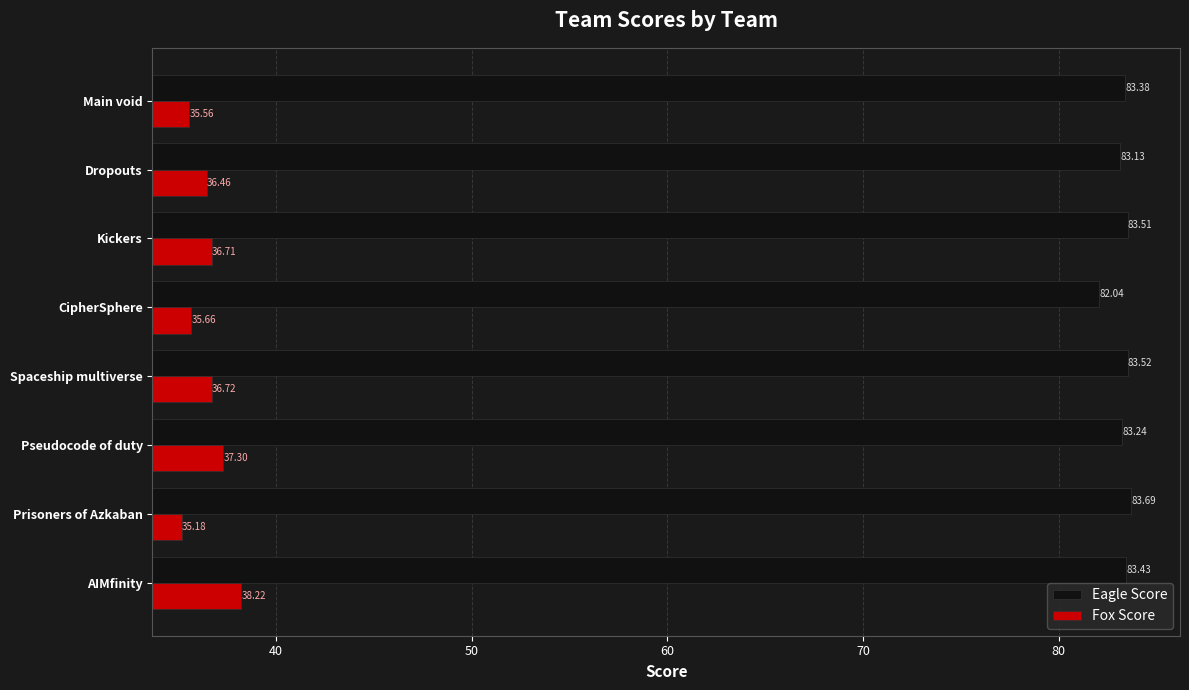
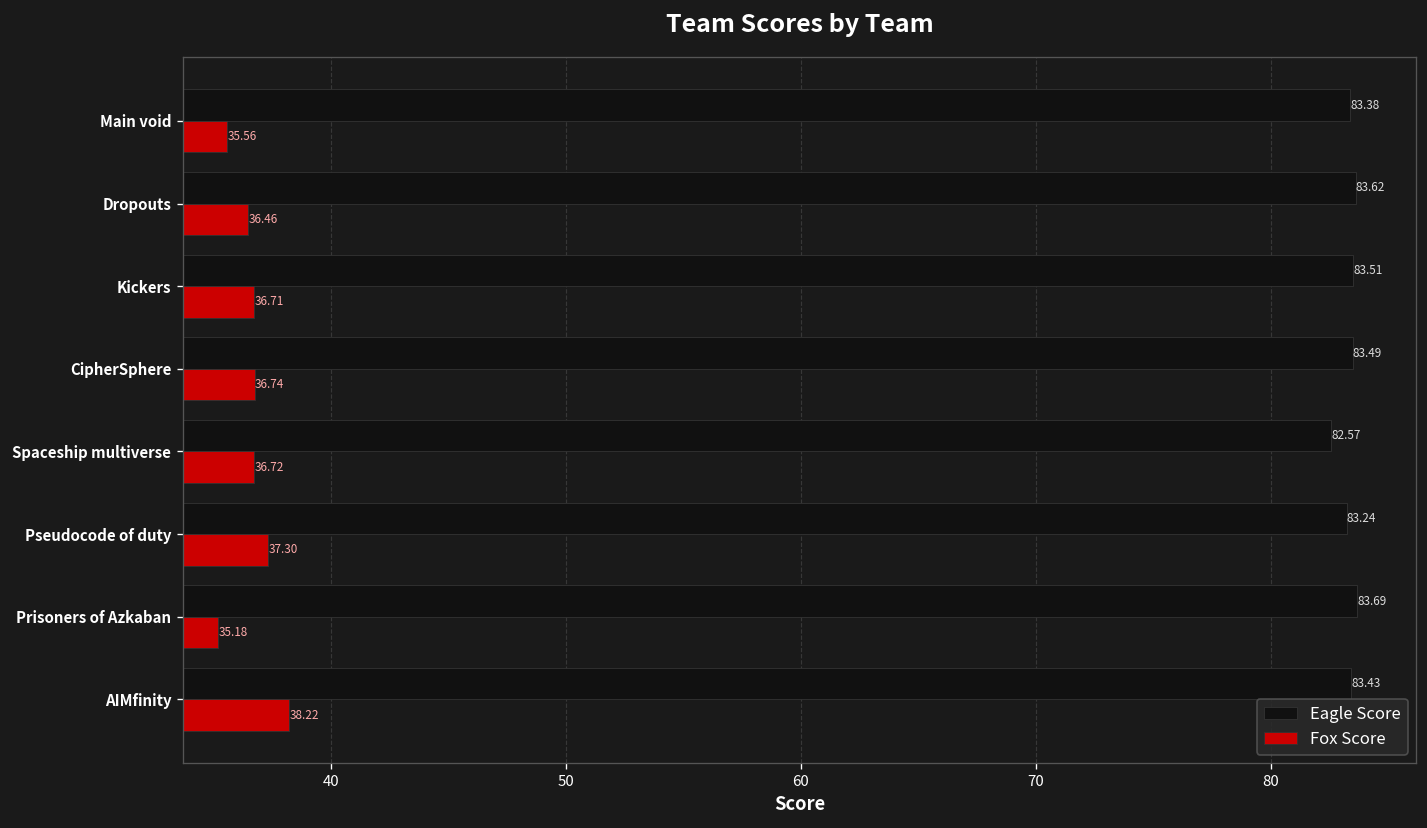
  {
    "Eagle Score": {
      "Main void": 83.38,
-     "Dropouts": 83.13,
+     "Dropouts": 83.62,
      "Kickers": 83.51,
-     "CipherSphere": 82.04,
-     "Spaceship multiverse": 83.52,
+     "CipherSphere": 83.49,
+     "Spaceship multiverse": 82.57,
      "Pseudocode of duty": 83.24,
      "Prisoners of Azkaban": 83.69,
      "AIMfinity": 83.43
    },
    "Fox Score": {
      "Main void": 35.56,
      "Dropouts": 36.46,
      "Kickers": 36.71,
-     "CipherSphere": 35.66,
+     "CipherSphere": 36.74,
      "Spaceship multiverse": 36.72,
      "Pseudocode of duty": 37.30,
      "Prisoners of Azkaban": 35.18,
      "AIMfinity": 38.22
    }
  }
